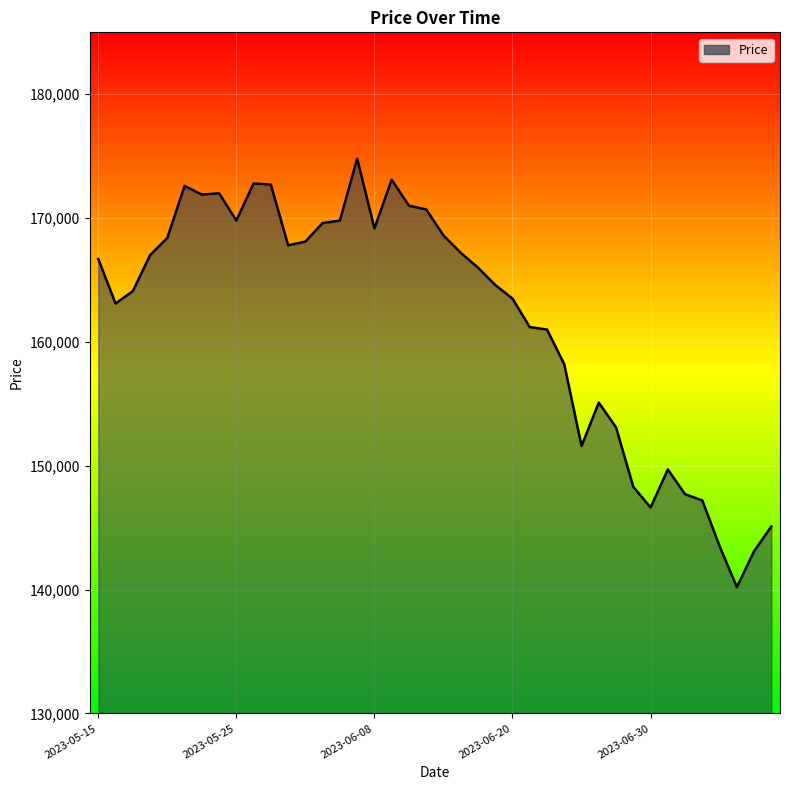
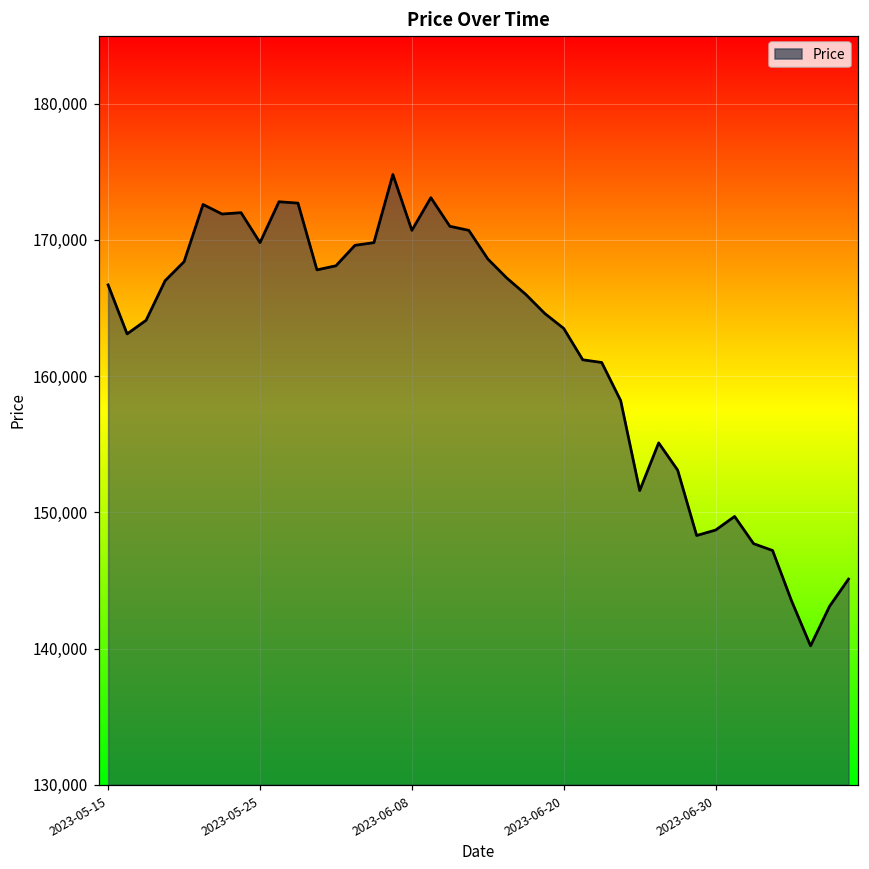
  {
    "2023-05-15": "166,700",
    "2023-05-25": "169,800",
-   "2023-06-08": "169,200",
+   "2023-06-08": "170,700",
    "2023-06-20": "163,500",
-   "2023-06-30": "146,600"
+   "2023-06-30": "148,700"
  }
